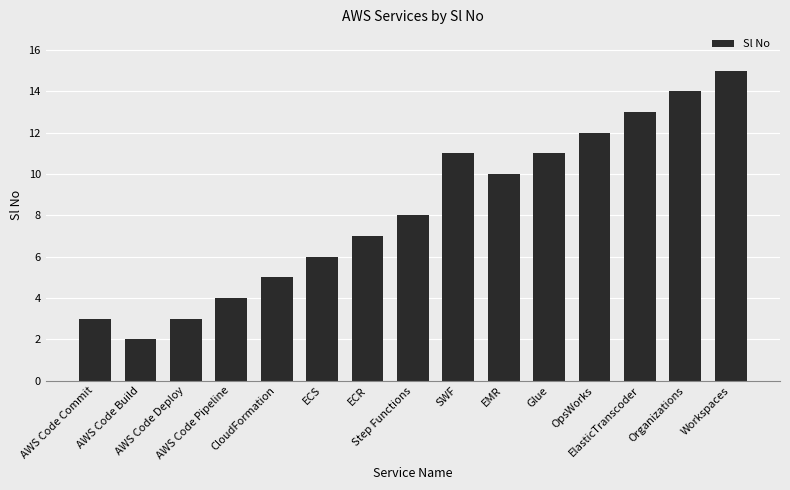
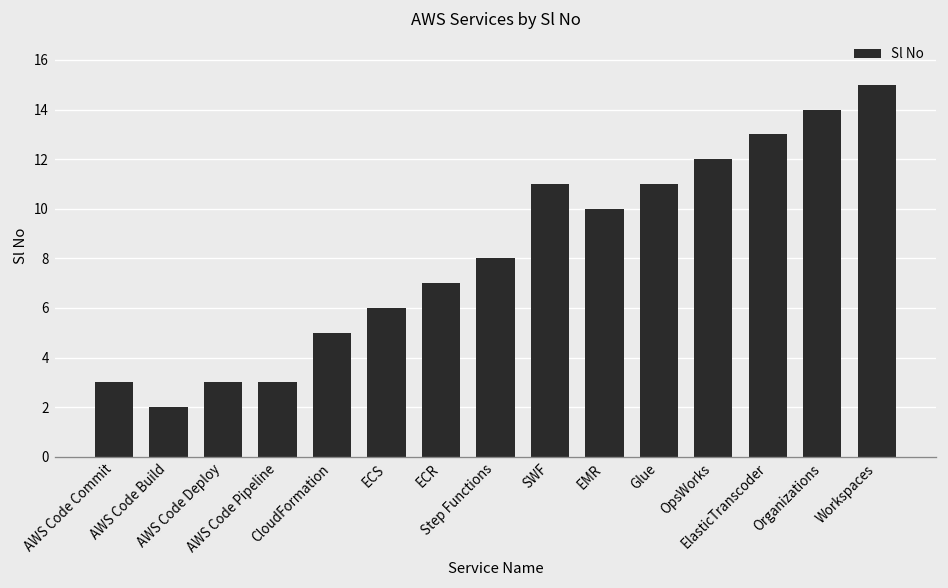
  {
    "AWS Code Commit": 3,
    "AWS Code Build": 2,
    "AWS Code Deploy": 3,
-   "AWS Code Pipeline": 4,
+   "AWS Code Pipeline": 3,
    "CloudFormation": 5,
    "ECS": 6,
    "ECR": 7,
    "Step Functions": 8,
    "SWF": 11,
    "EMR": 10,
    "Glue": 11,
    "OpsWorks": 12,
    "ElasticTranscoder": 13,
    "Organizations": 14,
    "Workspaces": 15
  }
